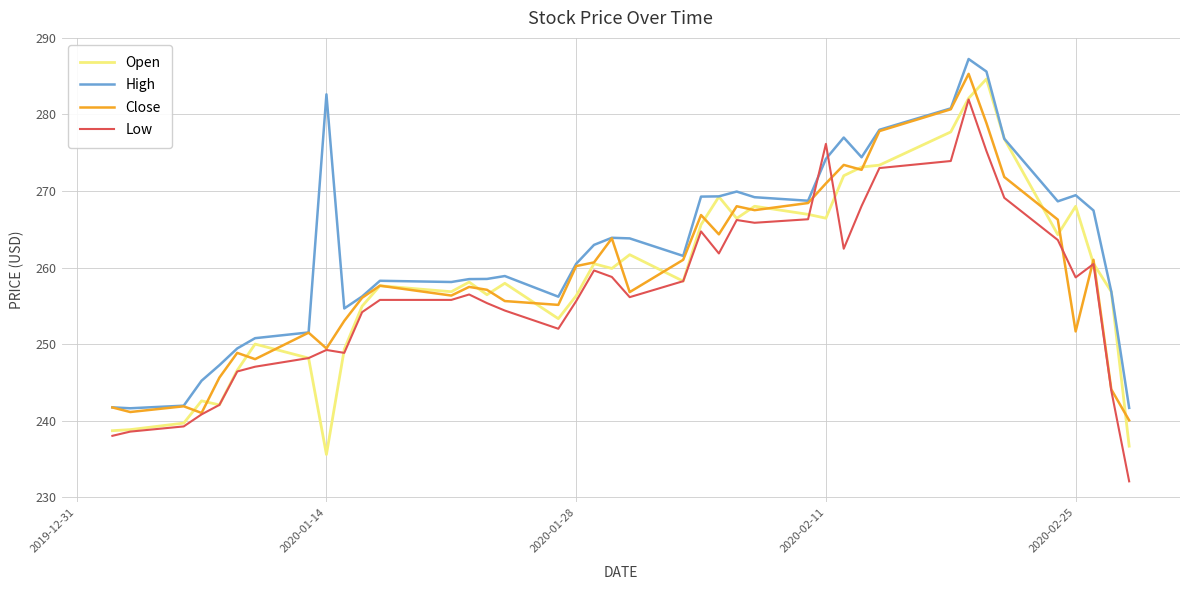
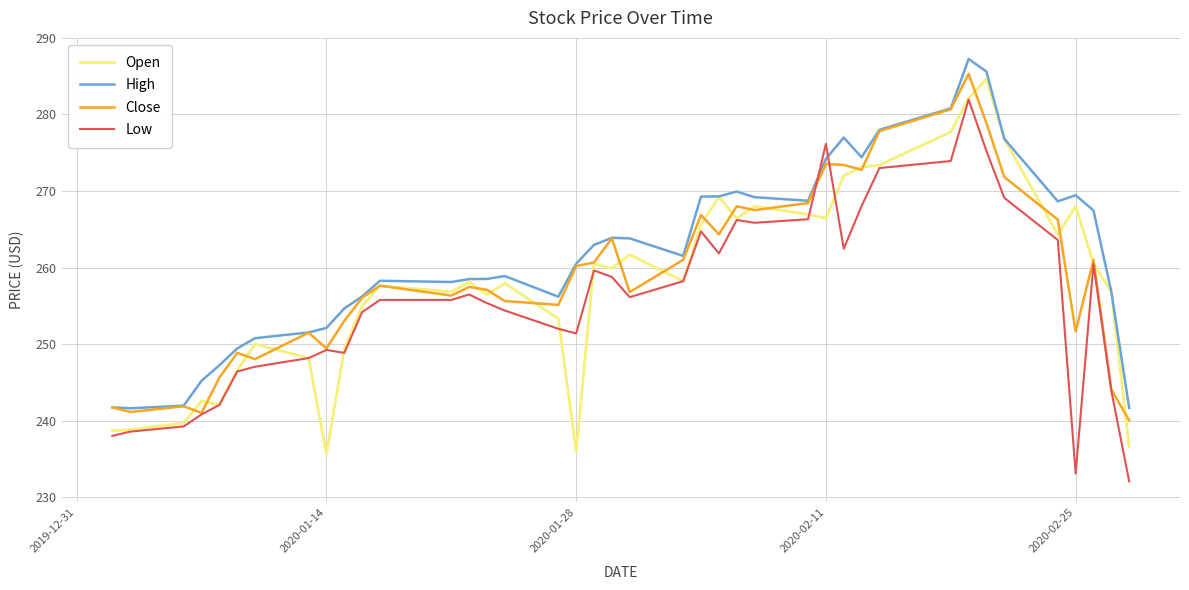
  {
    "Open": {
      "2020-01-14": 236,
-     "2020-01-28": 256,
+     "2020-01-28": 236,
      "2020-02-11": 266,
      "2020-02-25": 268
    },
    "High": {
-     "2020-01-14": 283,
+     "2020-01-14": 252,
      "2020-02-11": 274,
      "2020-02-25": 269
    },
    "Close": {
-     "2020-02-11": 271,
+     "2020-02-11": 274,
      "2020-02-25": 252
    },
    "Low": {
-     "2020-01-28": 256,
+     "2020-01-28": 251,
      "2020-02-11": 276,
-     "2020-02-25": 259
+     "2020-02-25": 233
    }
  }
